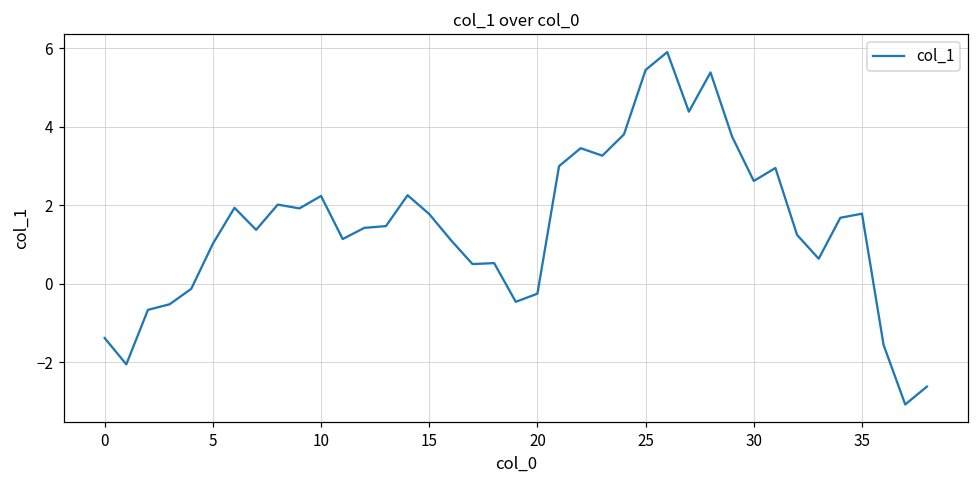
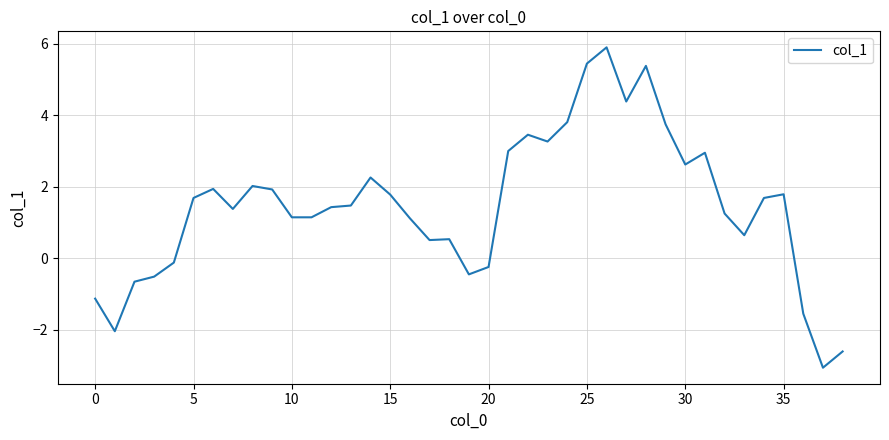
  {
-   "0": -1.4,
-   "5": 1.0,
-   "10": 2.2,
+   "0": -1.1,
+   "5": 1.7,
+   "10": 1.1,
    "15": 1.8,
    "20": -0.2,
    "25": 5.5,
    "30": 2.6,
    "35": 1.8
  }
